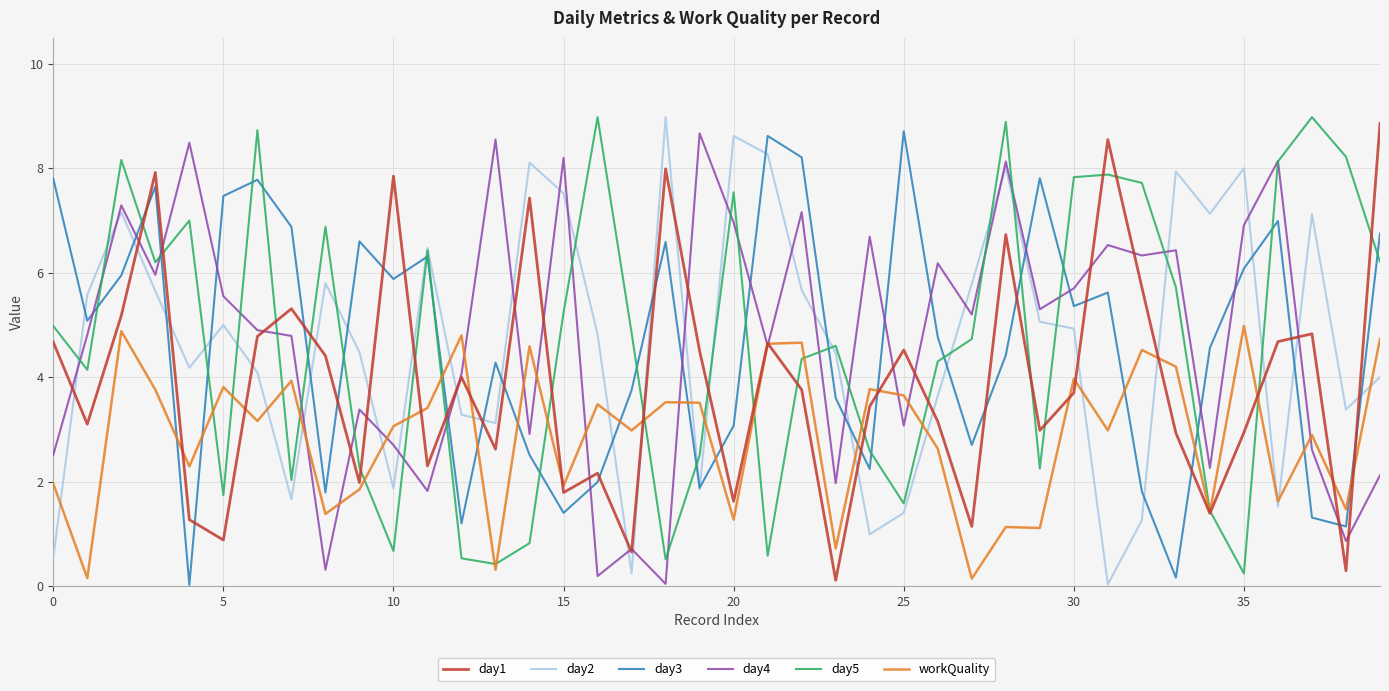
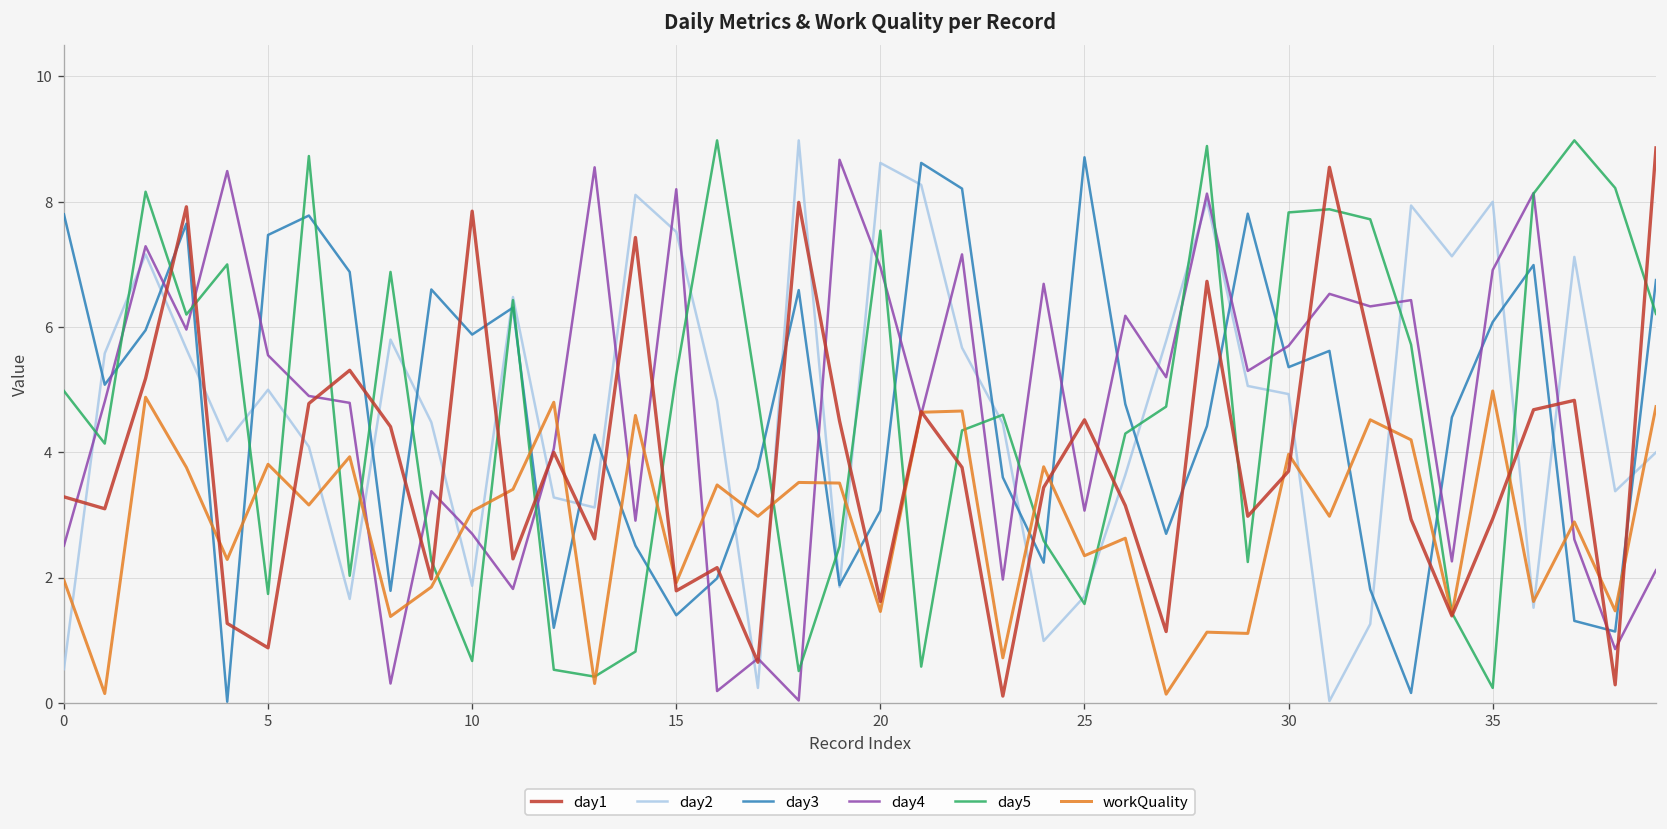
  {
    "day1": {
-     "0": 4.7,
+     "0": 3.3,
      "5": 0.9,
      "10": 7.9,
      "15": 1.8,
      "20": 1.6,
      "25": 4.5,
      "30": 3.7,
      "35": 2.9
    },
    "day2": {
      "0": 0.5,
      "5": 5.0,
      "10": 1.9,
      "15": 7.5,
      "20": 8.6,
-     "25": 1.4,
+     "25": 1.7,
      "30": 4.9,
      "35": 8.0
    },
    "day3": {
      "0": 7.8,
      "5": 7.5,
      "10": 5.9,
      "15": 1.4,
      "20": 3.1,
      "25": 8.7,
      "30": 5.4,
      "35": 6.1
    },
    "day4": {
      "0": 2.5,
      "5": 5.6,
      "10": 2.7,
      "15": 8.2,
      "20": 7.0,
      "25": 3.1,
      "30": 5.7,
      "35": 6.9
    },
    "day5": {
      "0": 5.0,
      "5": 1.7,
      "10": 0.7,
      "15": 5.2,
      "20": 7.5,
      "25": 1.6,
      "30": 7.8,
      "35": 0.2
    },
    "workQuality": {
      "0": 2.0,
      "5": 3.8,
      "10": 3.1,
      "15": 1.9,
-     "20": 1.3,
-     "25": 3.7,
+     "20": 1.5,
+     "25": 2.4,
      "30": 4.0,
      "35": 5.0
    }
  }
